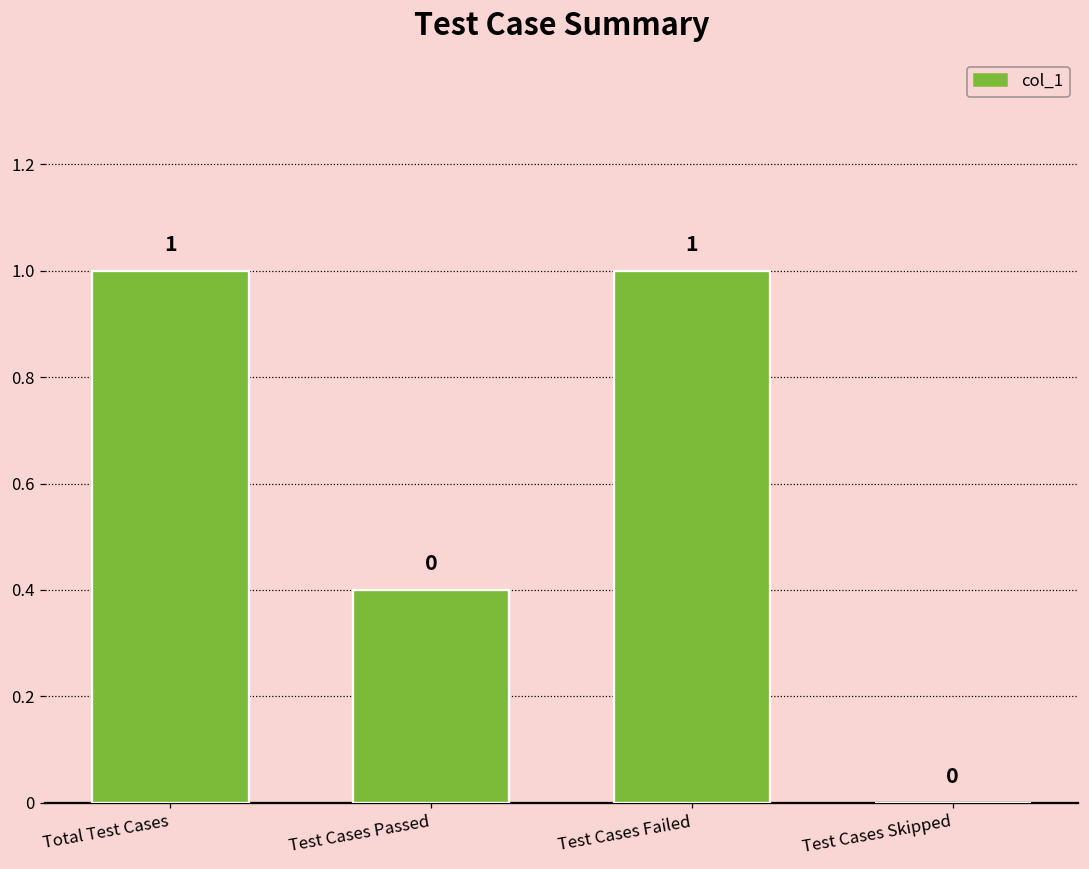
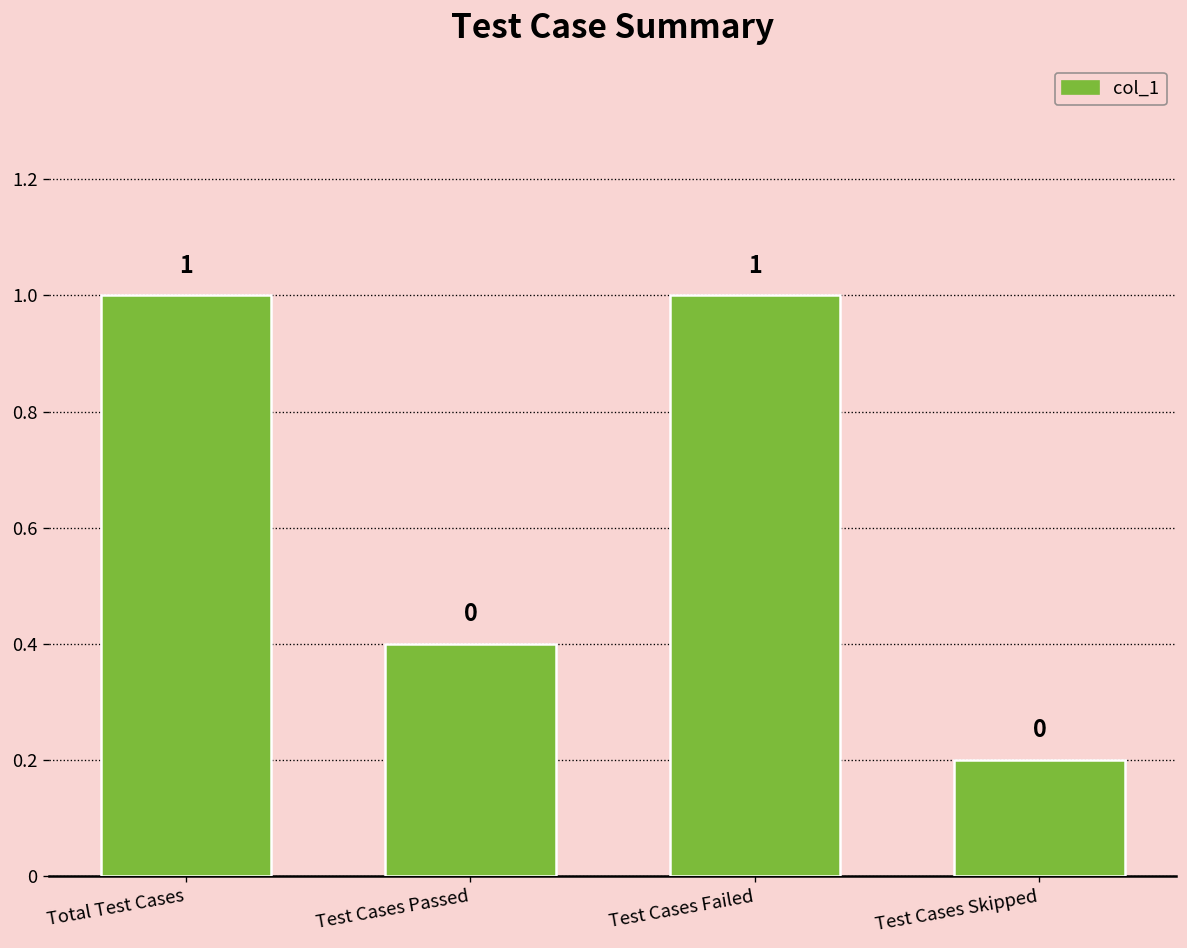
  {
-   "Test Cases Skipped": 0.0
+   "Test Cases Skipped": 0.2
  }
